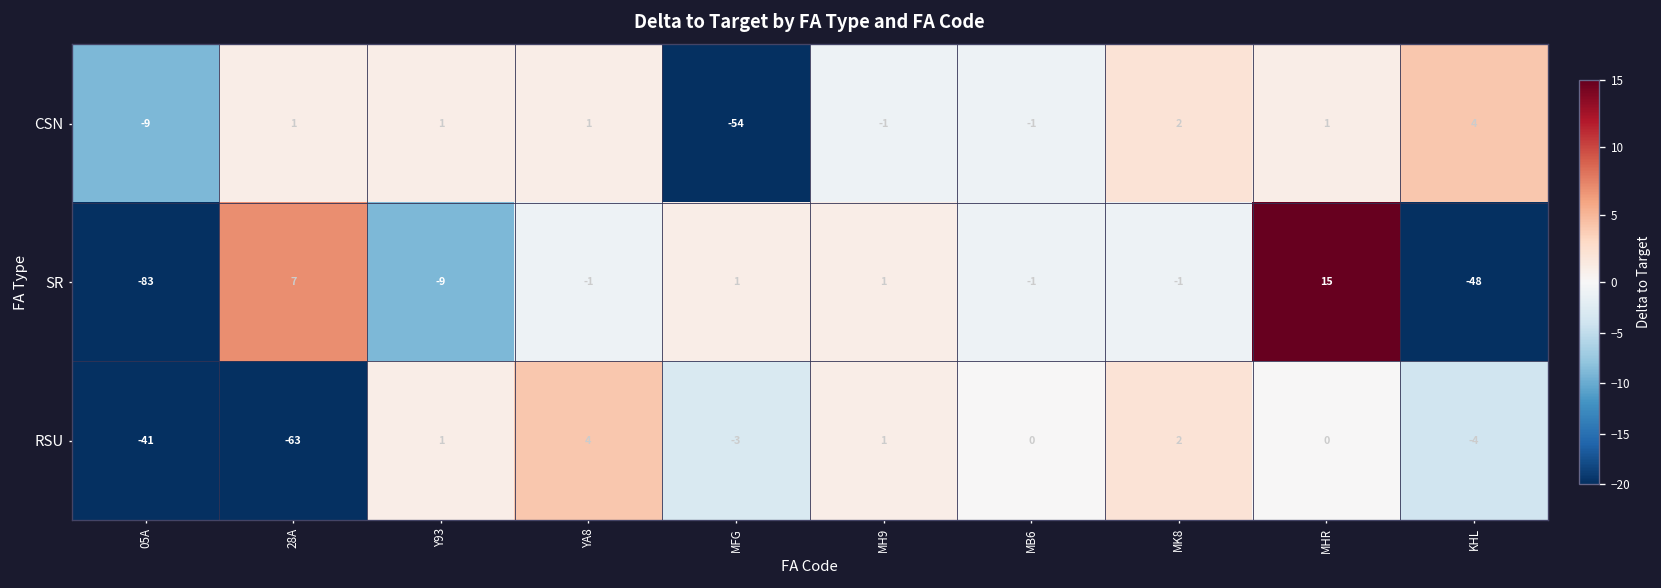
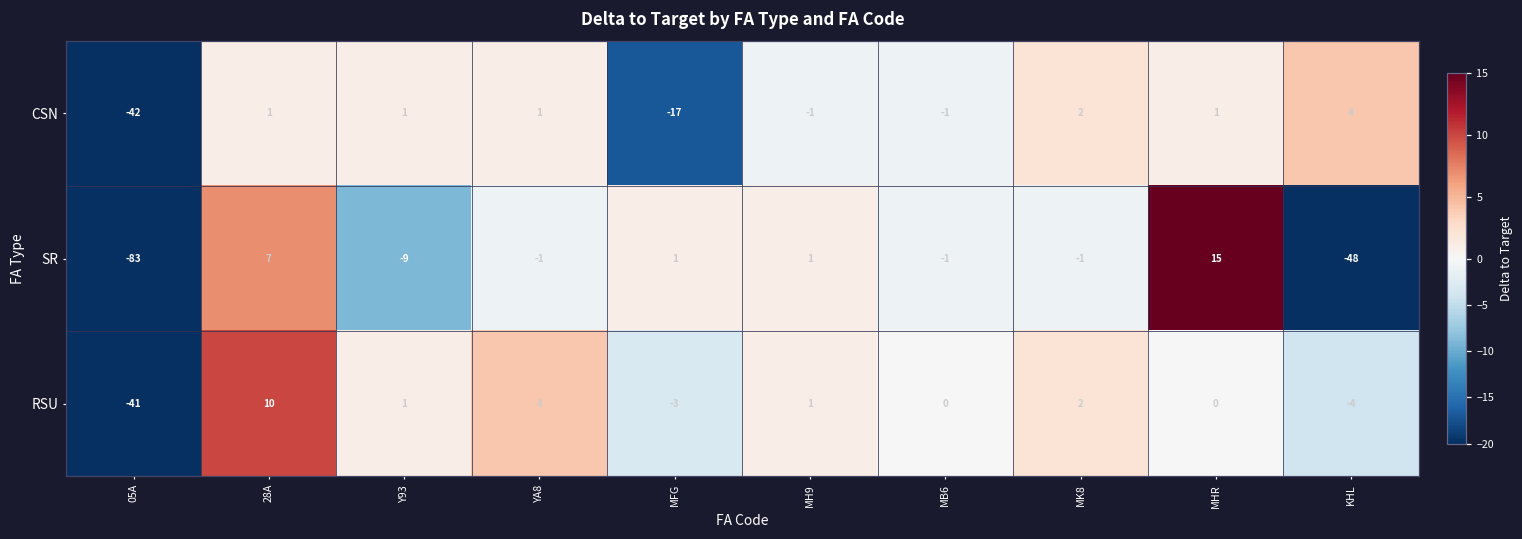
  {
    "CSN": {
-     "05A": -9,
-     "MFG": -54
+     "05A": -42,
+     "MFG": -17
    },
    "SR": {
      "05A": -83,
      "28A": 7,
      "Y93": -9,
      "MHR": 15,
      "KHL": -48
    },
    "RSU": {
      "05A": -41,
-     "28A": -63
+     "28A": 10
    }
  }
